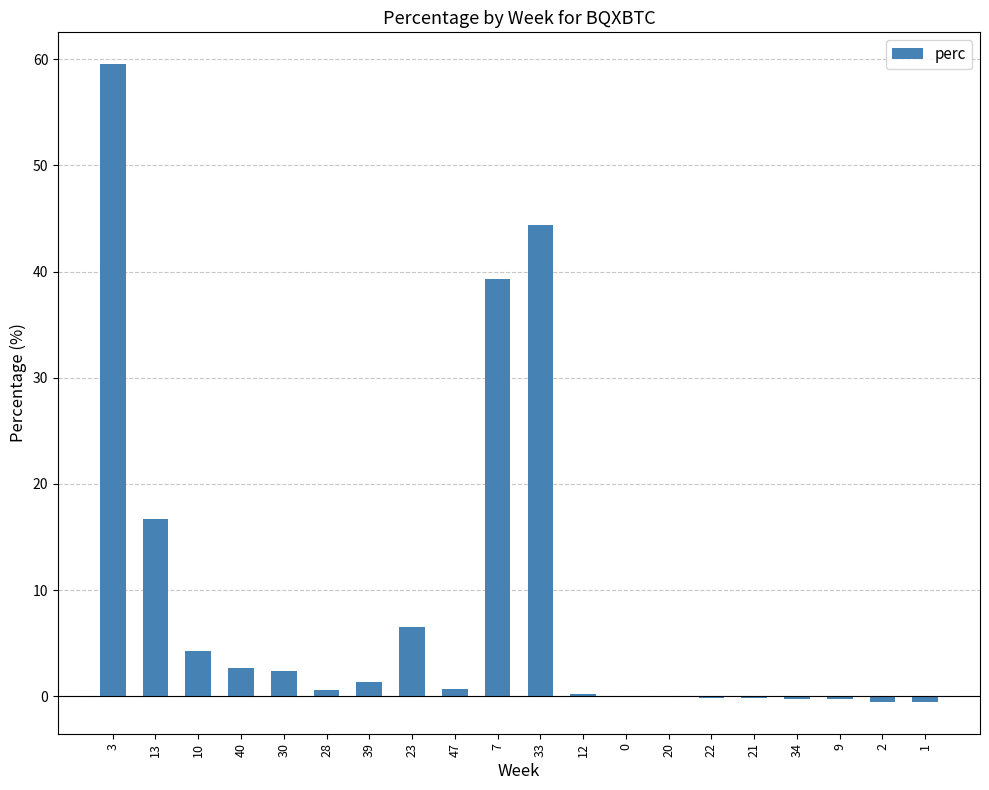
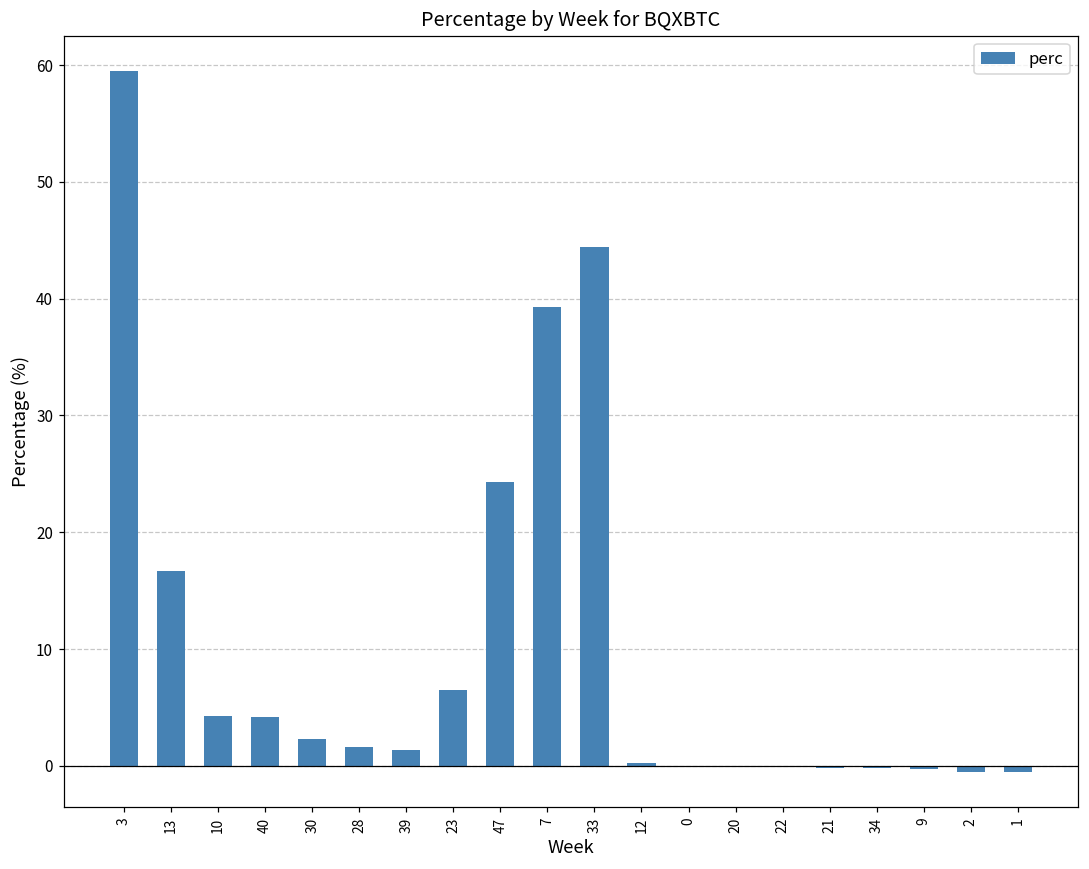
  {
    "3": 59.5,
    "13": 16.7,
    "10": 4.3,
-   "40": 2.6,
+   "40": 4.2,
    "30": 2.3,
-   "28": 0.6,
+   "28": 1.6,
    "39": 1.3,
    "23": 6.5,
-   "47": 0.7,
+   "47": 24.3,
    "7": 39.3,
    "33": 44.4,
    "9": -0.3,
    "2": -0.5,
    "1": -0.5
  }
